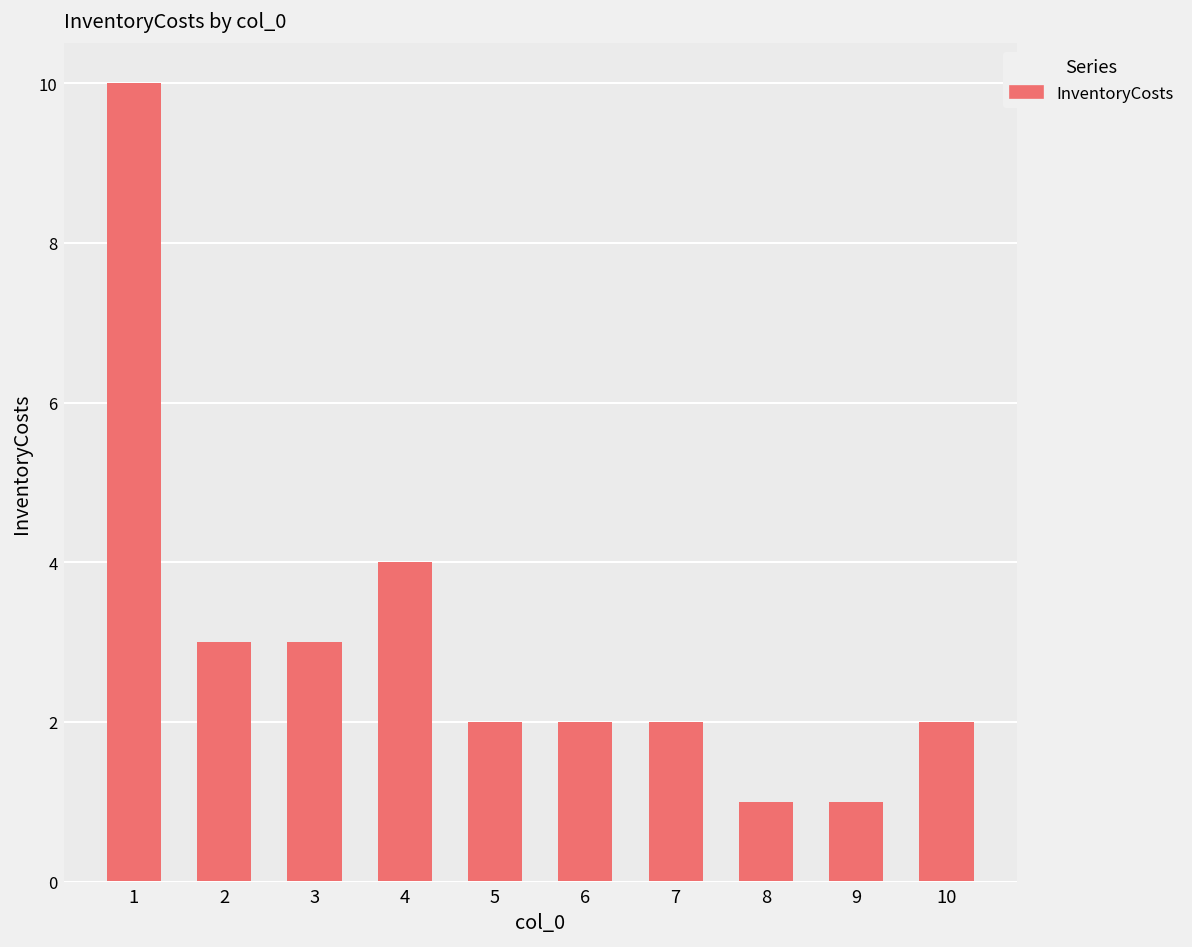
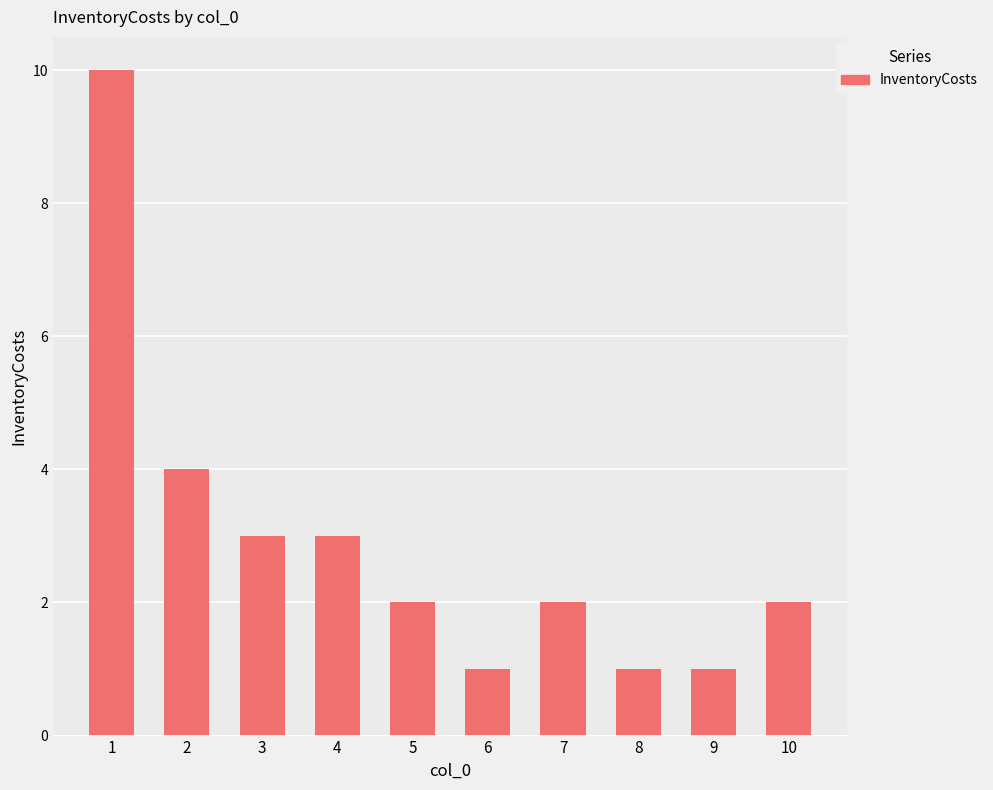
  {
    "1": 10,
-   "2": 3,
+   "2": 4,
    "3": 3,
-   "4": 4,
+   "4": 3,
    "5": 2,
-   "6": 2,
+   "6": 1,
    "7": 2,
    "8": 1,
    "9": 1,
    "10": 2
  }
